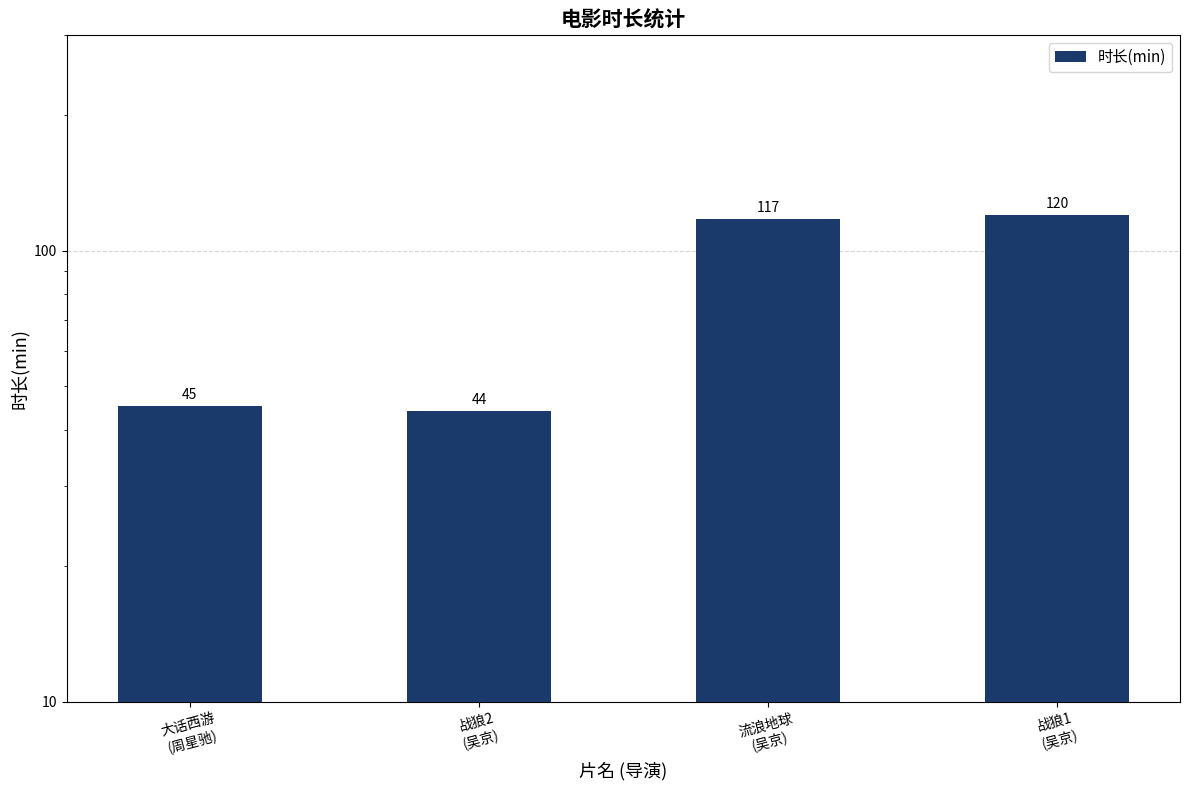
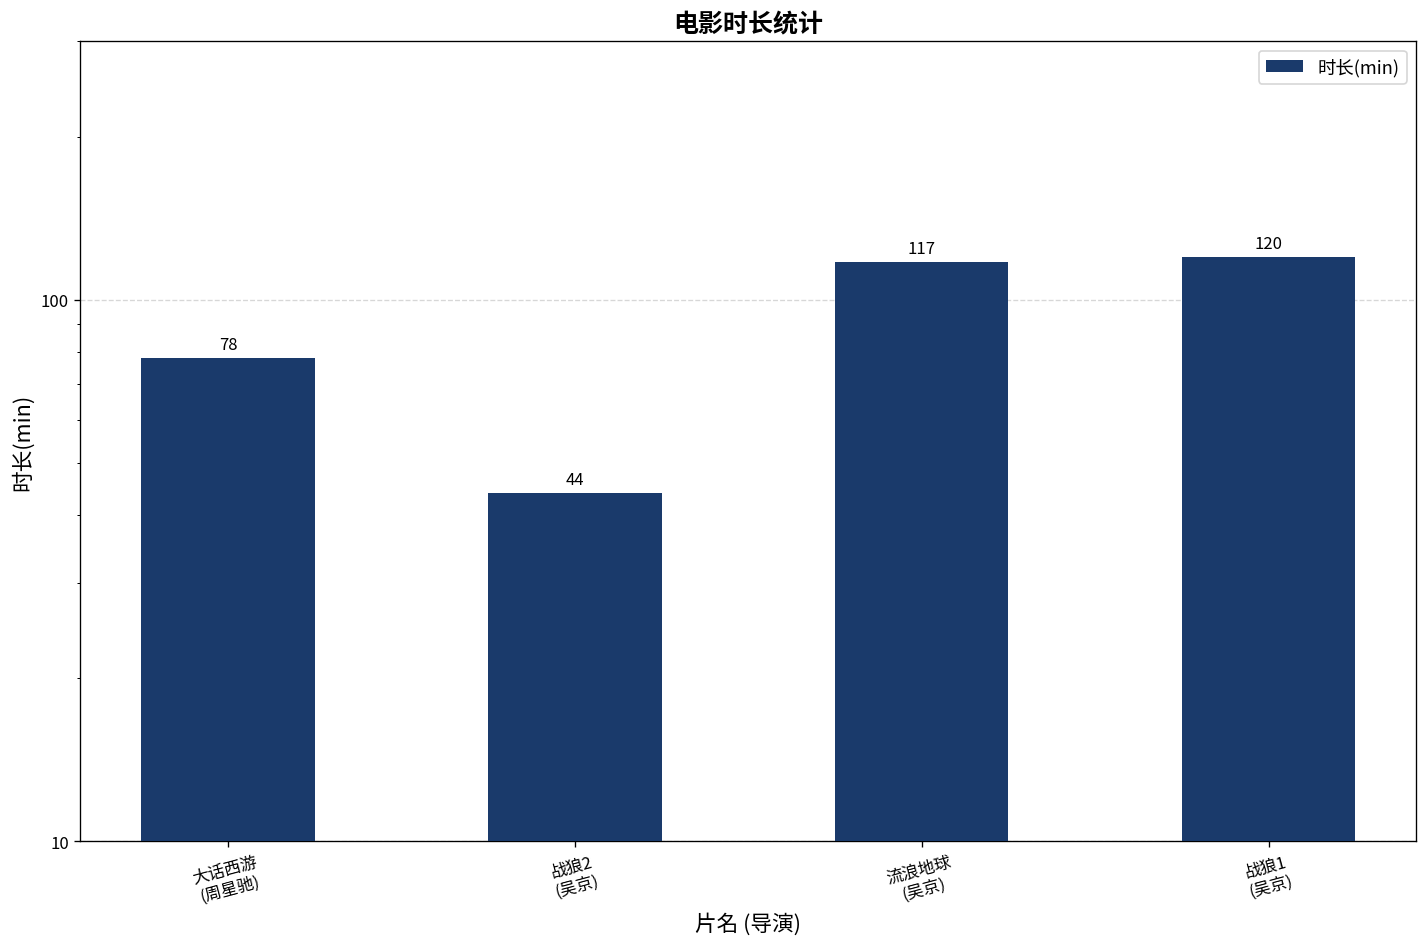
  {
-   "大话西游 (周星驰)": 45,
+   "大话西游 (周星驰)": 78,
    "战狼2 (吴京)": 44,
    "流浪地球 (吴京)": 117,
    "战狼1 (吴京)": 120
  }
